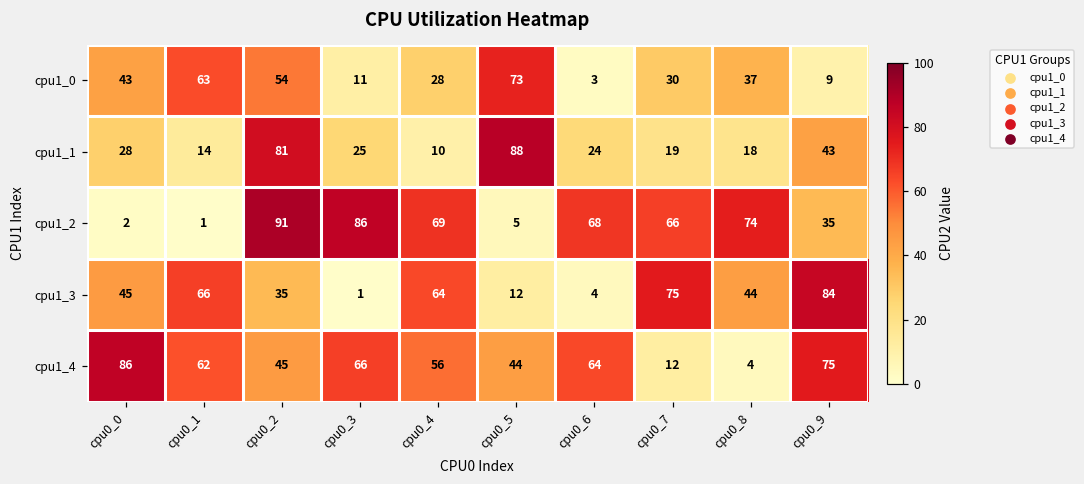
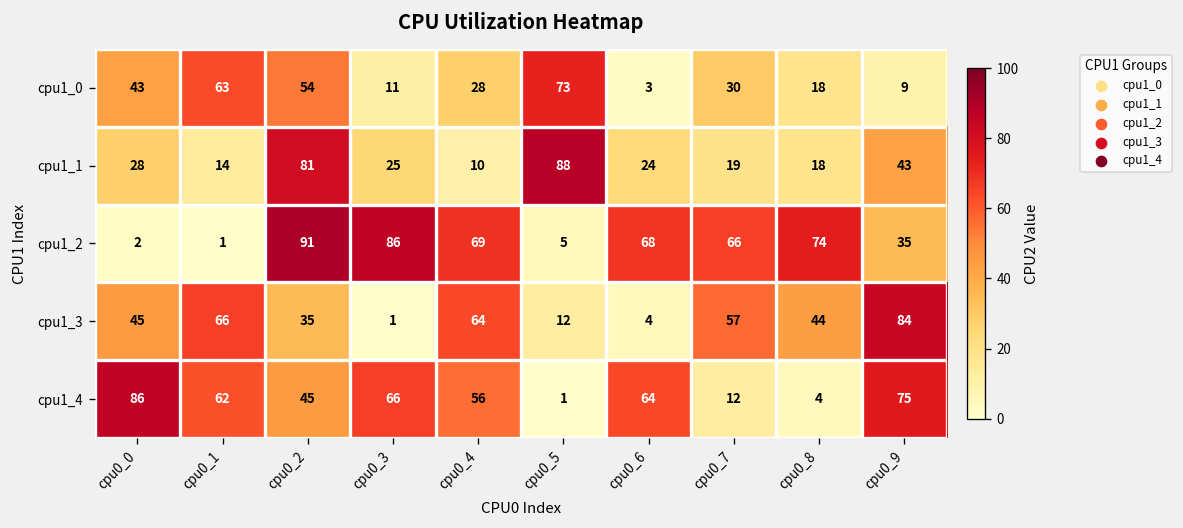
  {
    "cpu1_0": {
      "cpu0_0": 43,
      "cpu0_1": 63,
      "cpu0_2": 54,
      "cpu0_3": 11,
      "cpu0_4": 28,
      "cpu0_5": 73,
      "cpu0_6": 3,
      "cpu0_7": 30,
-     "cpu0_8": 37,
+     "cpu0_8": 18,
      "cpu0_9": 9
    },
    "cpu1_1": {
      "cpu0_0": 28,
      "cpu0_1": 14,
      "cpu0_2": 81,
      "cpu0_3": 25,
      "cpu0_4": 10,
      "cpu0_5": 88,
      "cpu0_6": 24,
      "cpu0_7": 19,
      "cpu0_8": 18,
      "cpu0_9": 43
    },
    "cpu1_2": {
      "cpu0_0": 2,
      "cpu0_1": 1,
      "cpu0_2": 91,
      "cpu0_3": 86,
      "cpu0_4": 69,
      "cpu0_5": 5,
      "cpu0_6": 68,
      "cpu0_7": 66,
      "cpu0_8": 74,
      "cpu0_9": 35
    },
    "cpu1_3": {
      "cpu0_0": 45,
      "cpu0_1": 66,
      "cpu0_2": 35,
      "cpu0_3": 1,
      "cpu0_4": 64,
      "cpu0_5": 12,
      "cpu0_6": 4,
-     "cpu0_7": 75,
+     "cpu0_7": 57,
      "cpu0_8": 44,
      "cpu0_9": 84
    },
    "cpu1_4": {
      "cpu0_0": 86,
      "cpu0_1": 62,
      "cpu0_2": 45,
      "cpu0_3": 66,
      "cpu0_4": 56,
-     "cpu0_5": 44,
+     "cpu0_5": 1,
      "cpu0_6": 64,
      "cpu0_7": 12,
      "cpu0_8": 4,
      "cpu0_9": 75
    }
  }
